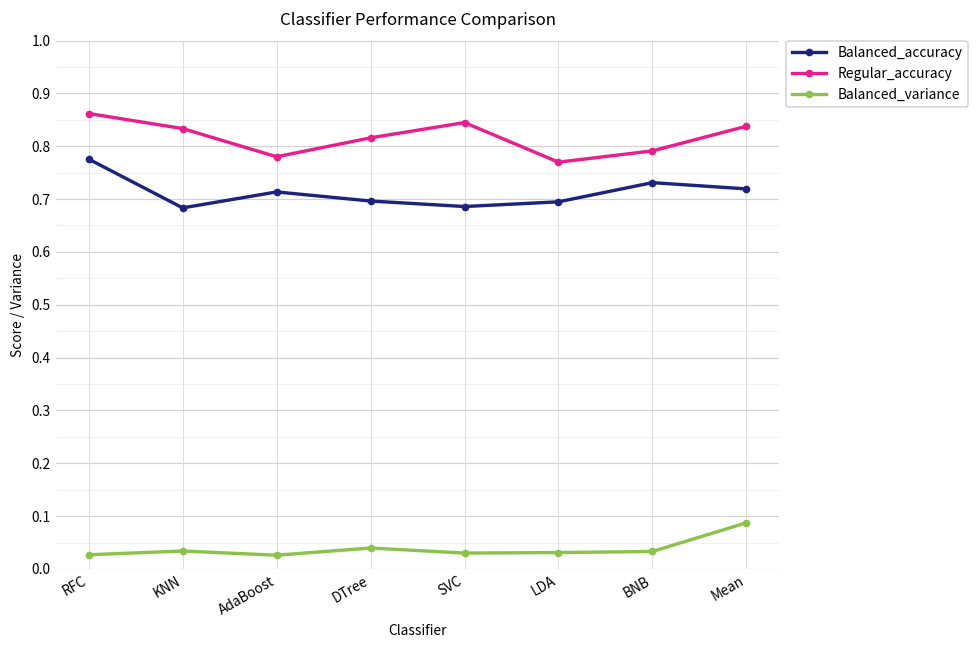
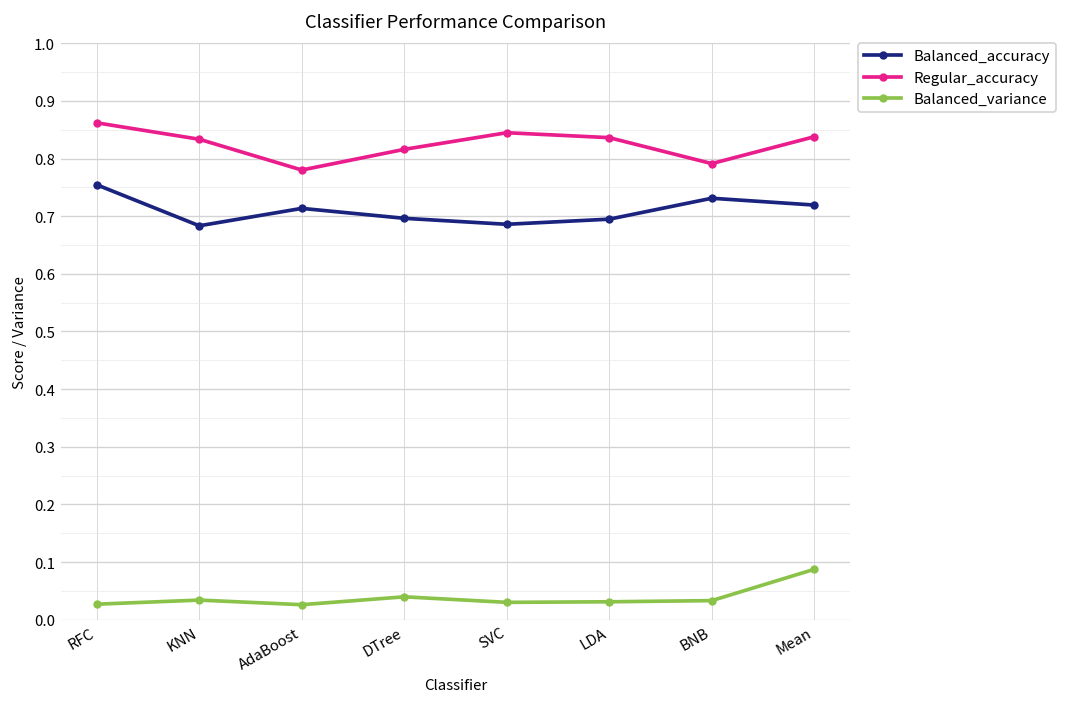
  {
    "Balanced_accuracy": {
-     "RFC": 0.78,
+     "RFC": 0.75,
      "KNN": 0.68,
      "AdaBoost": 0.71,
      "DTree": 0.70,
      "SVC": 0.69,
      "LDA": 0.69,
      "BNB": 0.73,
      "Mean": 0.72
    },
    "Regular_accuracy": {
      "RFC": 0.86,
      "KNN": 0.83,
      "AdaBoost": 0.78,
      "DTree": 0.82,
      "SVC": 0.84,
-     "LDA": 0.77,
+     "LDA": 0.84,
      "BNB": 0.79,
      "Mean": 0.84
    },
    "Balanced_variance": {
      "RFC": 0.03,
      "KNN": 0.03,
      "AdaBoost": 0.03,
      "DTree": 0.04,
      "SVC": 0.03,
      "LDA": 0.03,
      "BNB": 0.03,
      "Mean": 0.09
    }
  }
